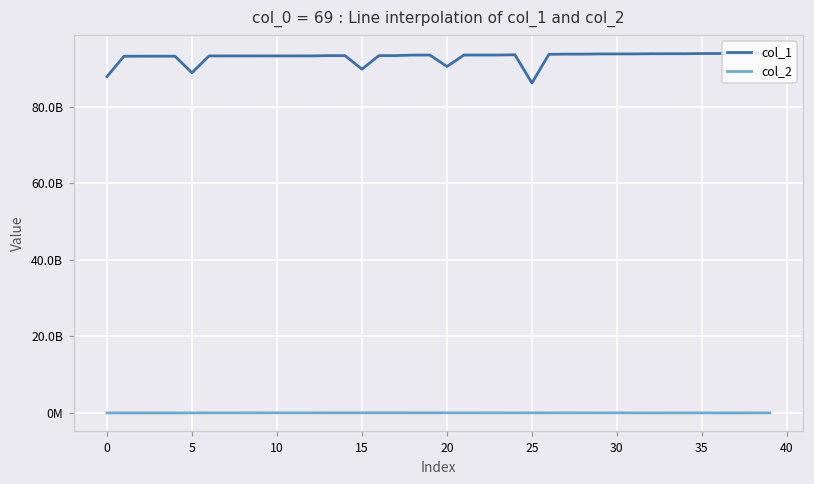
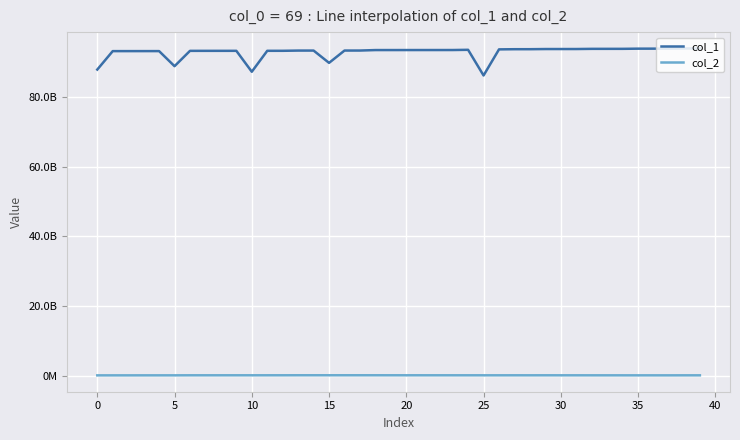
  {
    "col_1": {
      "0": 88000000000,
      "5": 89000000000,
-     "10": 93000000000,
+     "10": 87000000000,
      "15": 90000000000,
-     "20": 90000000000,
+     "20": 93000000000,
      "25": 86000000000,
      "30": 94000000000,
      "35": 94000000000
    },
    "col_2": {
      "0": 0,
      "5": 0,
      "10": 0,
      "15": 0,
      "20": 0,
      "25": 0,
      "30": 0,
      "35": 0
    }
  }
